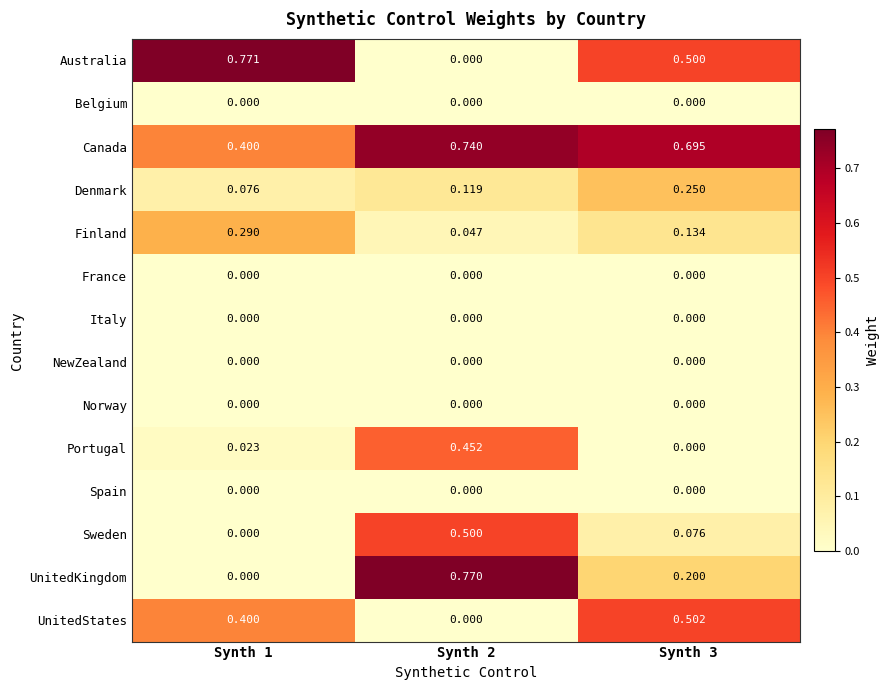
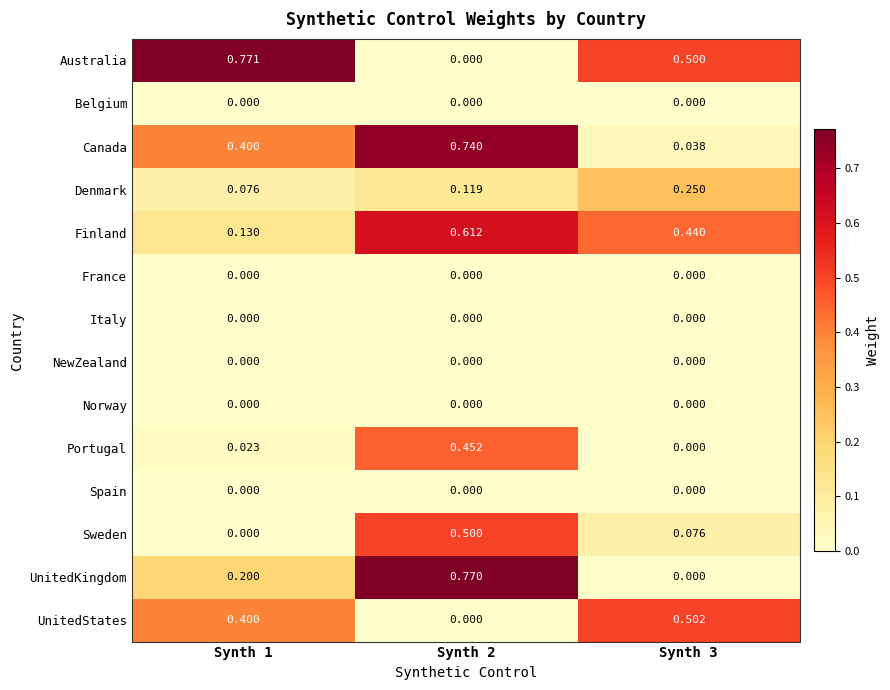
  {
    "Australia": {
      "Synth 1": 0.771,
      "Synth 2": 0.000,
      "Synth 3": 0.500
    },
    "Belgium": {
      "Synth 1": 0.000,
      "Synth 2": 0.000,
      "Synth 3": 0.000
    },
    "Canada": {
      "Synth 1": 0.400,
      "Synth 2": 0.740,
-     "Synth 3": 0.695
+     "Synth 3": 0.038
    },
    "Denmark": {
      "Synth 1": 0.076,
      "Synth 2": 0.119,
      "Synth 3": 0.250
    },
    "Finland": {
-     "Synth 1": 0.290,
-     "Synth 2": 0.047,
-     "Synth 3": 0.134
+     "Synth 1": 0.130,
+     "Synth 2": 0.612,
+     "Synth 3": 0.440
    },
    "France": {
      "Synth 1": 0.000,
      "Synth 2": 0.000,
      "Synth 3": 0.000
    },
    "Italy": {
      "Synth 1": 0.000,
      "Synth 2": 0.000,
      "Synth 3": 0.000
    },
    "NewZealand": {
      "Synth 1": 0.000,
      "Synth 2": 0.000,
      "Synth 3": 0.000
    },
    "Norway": {
      "Synth 1": 0.000,
      "Synth 2": 0.000,
      "Synth 3": 0.000
    },
    "Portugal": {
      "Synth 1": 0.023,
      "Synth 2": 0.452,
      "Synth 3": 0.000
    },
    "Spain": {
      "Synth 1": 0.000,
      "Synth 2": 0.000,
      "Synth 3": 0.000
    },
    "Sweden": {
      "Synth 1": 0.000,
      "Synth 2": 0.500,
      "Synth 3": 0.076
    },
    "UnitedKingdom": {
-     "Synth 1": 0.000,
+     "Synth 1": 0.200,
      "Synth 2": 0.770,
-     "Synth 3": 0.200
+     "Synth 3": 0.000
    },
    "UnitedStates": {
      "Synth 1": 0.400,
      "Synth 2": 0.000,
      "Synth 3": 0.502
    }
  }
